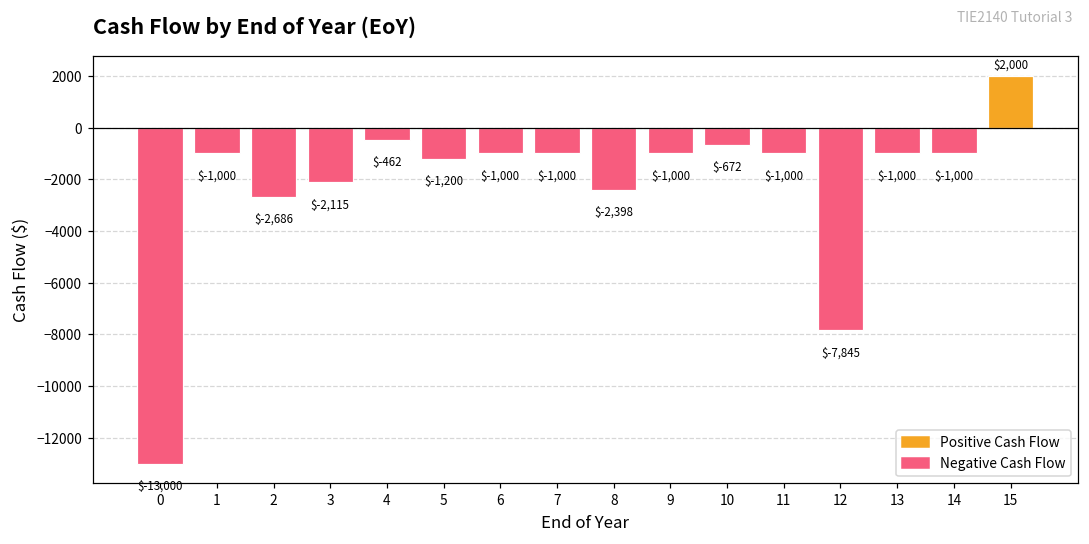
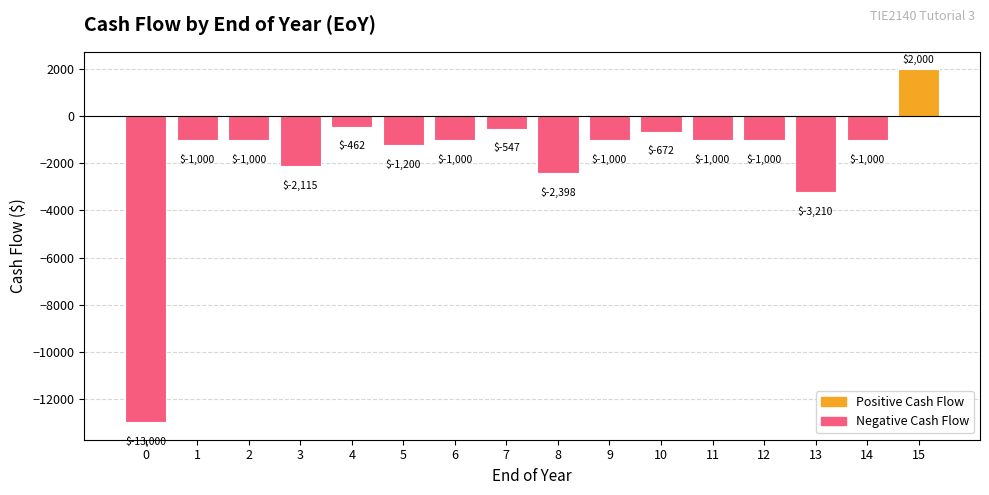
  {
    "0": "$-13,000",
    "1": "$-1,000",
-   "2": "$-2,686",
+   "2": "$-1,000",
    "3": "$-2,115",
    "4": "$-462",
    "5": "$-1,200",
    "6": "$-1,000",
-   "7": "$-1,000",
+   "7": "$-547",
    "8": "$-2,398",
    "9": "$-1,000",
    "10": "$-672",
    "11": "$-1,000",
-   "12": "$-7,845",
-   "13": "$-1,000",
+   "12": "$-1,000",
+   "13": "$-3,210",
    "14": "$-1,000",
    "15": "$2,000"
  }
